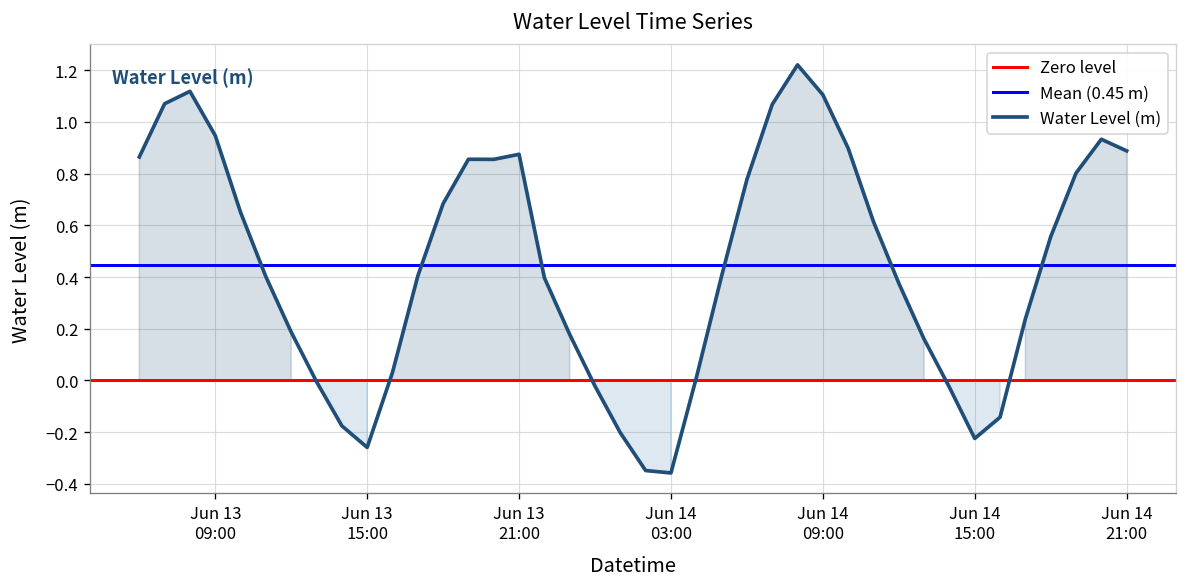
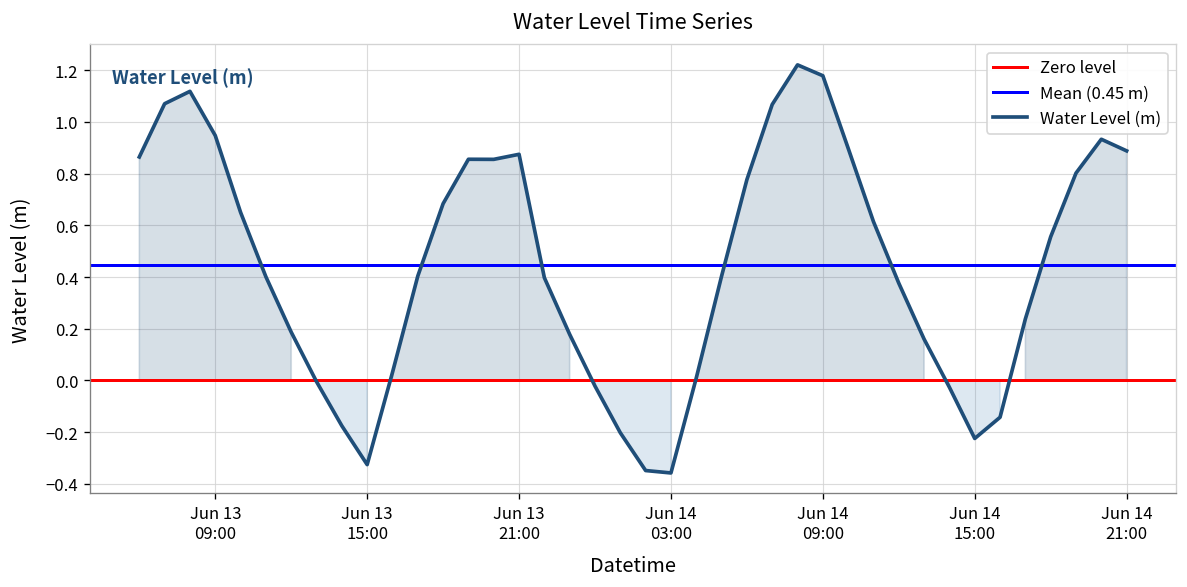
  {
    "Jun 13 09:00": 0.95,
-   "Jun 13 15:00": -0.26,
+   "Jun 13 15:00": -0.33,
    "Jun 13 21:00": 0.87,
    "Jun 14 03:00": -0.36,
-   "Jun 14 09:00": 1.11,
+   "Jun 14 09:00": 1.18,
    "Jun 14 15:00": -0.22,
    "Jun 14 21:00": 0.89
  }
